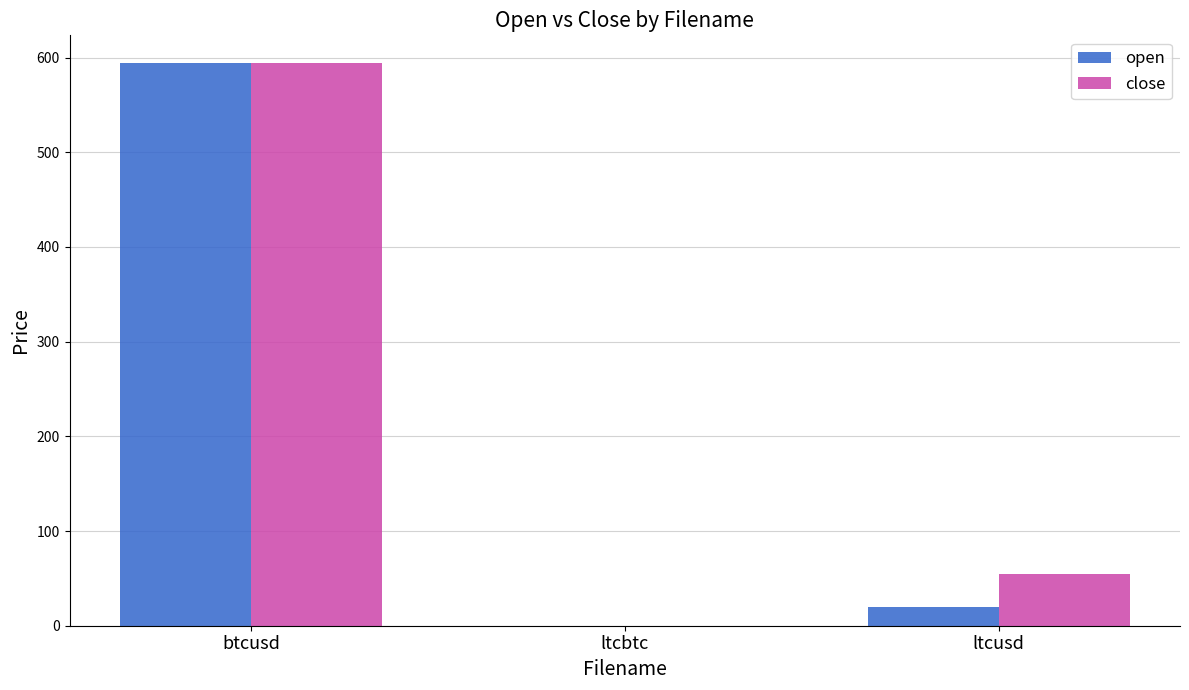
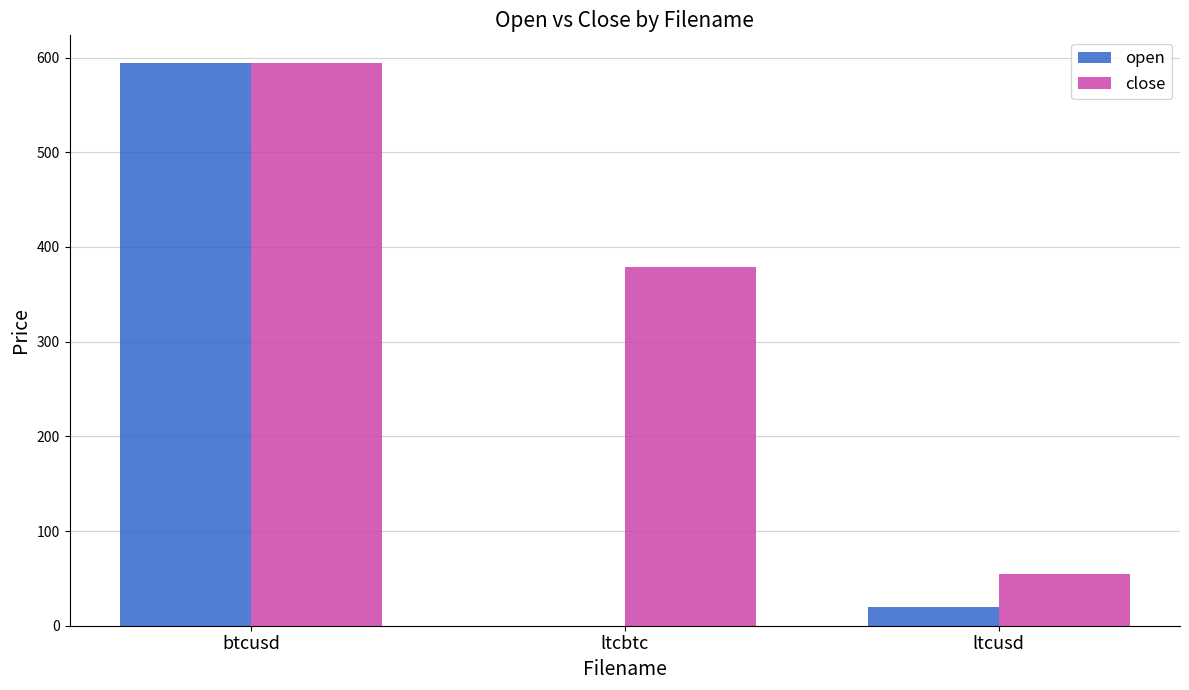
  {
    "open": {
      "btcusd": 590,
      "ltcusd": 20
    },
    "close": {
      "btcusd": 590,
-     "ltcbtc": 0,
+     "ltcbtc": 380,
      "ltcusd": 50
    }
  }
